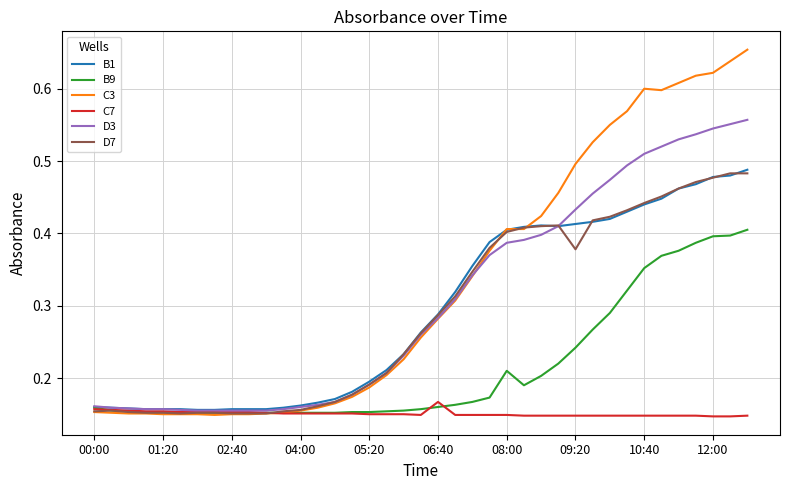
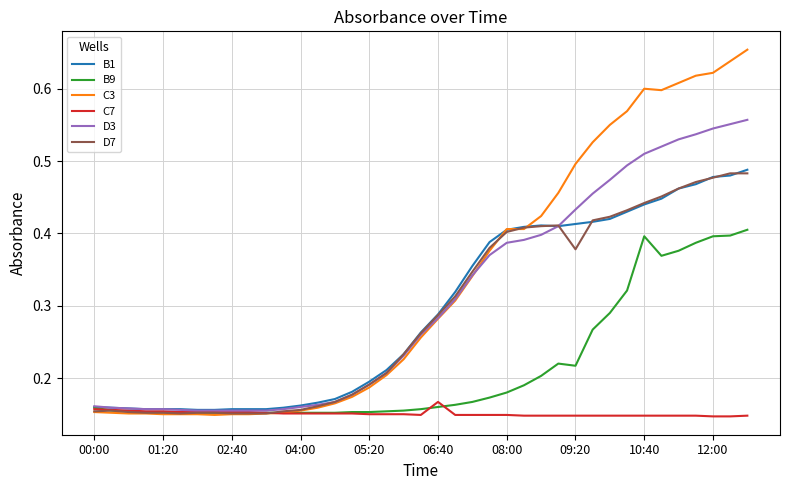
  {
    "B1": {
      "05:20": 0.20,
      "09:20": 0.41
    },
    "B9": {
      "06:40": 0.16,
-     "08:00": 0.21,
-     "09:20": 0.24,
-     "10:40": 0.35,
+     "08:00": 0.18,
+     "09:20": 0.22,
+     "10:40": 0.40,
      "12:00": 0.40
    },
    "C3": {
      "05:20": 0.19,
      "09:20": 0.50,
      "10:40": 0.60,
      "12:00": 0.62
    },
    "C7": {
      "06:40": 0.17,
      "08:00": 0.15,
      "09:20": 0.15,
      "10:40": 0.15,
      "12:00": 0.15
    },
    "D3": {
      "08:00": 0.39,
      "09:20": 0.43,
      "10:40": 0.51,
      "12:00": 0.55
    },
    "D7": {
      "09:20": 0.38
    }
  }
